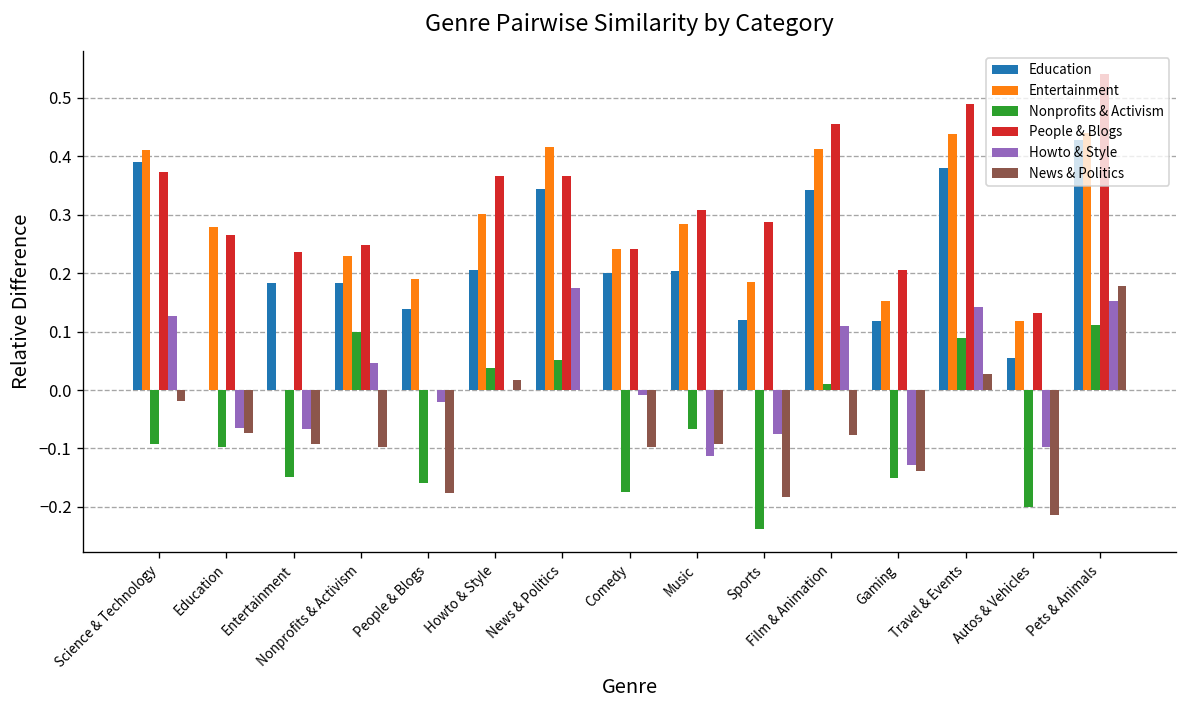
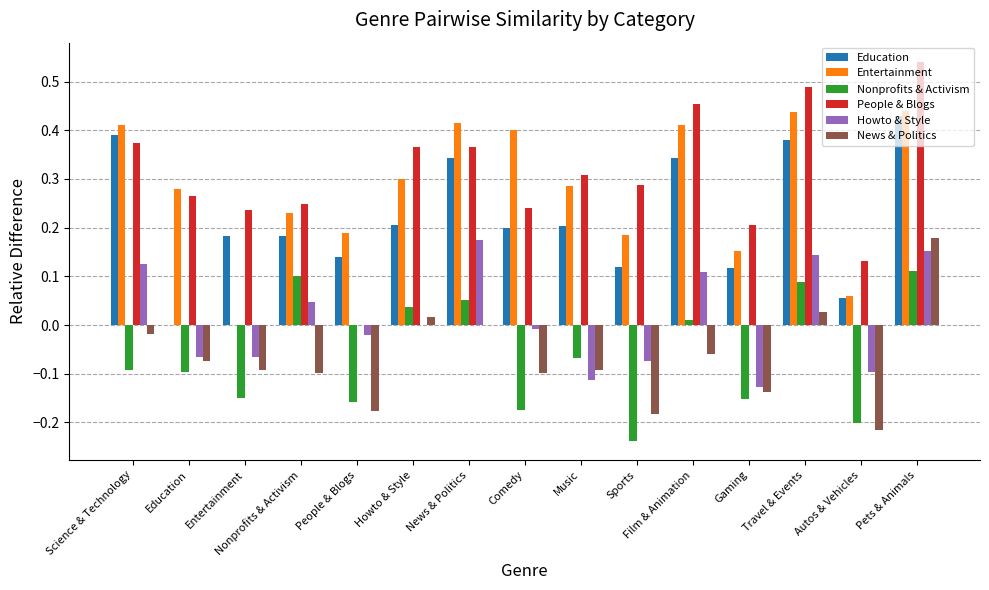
  {
    "Education": {
      "Science & Technology": 0.39,
      "Education": 0.00,
      "Entertainment": 0.18,
      "Nonprofits & Activism": 0.18,
      "People & Blogs": 0.14,
      "Howto & Style": 0.21,
      "News & Politics": 0.34,
      "Comedy": 0.20,
      "Music": 0.20,
      "Sports": 0.12,
      "Film & Animation": 0.34,
      "Gaming": 0.12,
      "Travel & Events": 0.38,
      "Autos & Vehicles": 0.05
    },
    "Entertainment": {
      "Science & Technology": 0.41,
      "Education": 0.28,
      "Entertainment": 0.00,
      "Nonprofits & Activism": 0.23,
      "People & Blogs": 0.19,
      "Howto & Style": 0.30,
      "News & Politics": 0.42,
-     "Comedy": 0.24,
+     "Comedy": 0.40,
      "Music": 0.29,
      "Sports": 0.19,
      "Film & Animation": 0.41,
      "Gaming": 0.15,
      "Travel & Events": 0.44,
-     "Autos & Vehicles": 0.12
+     "Autos & Vehicles": 0.06
    },
    "Nonprofits & Activism": {
      "Science & Technology": -0.09,
      "Education": -0.10,
      "Entertainment": -0.15,
      "Nonprofits & Activism": 0.10,
      "People & Blogs": -0.16,
      "Howto & Style": 0.04,
      "News & Politics": 0.05,
      "Comedy": -0.17,
      "Music": -0.07,
      "Sports": -0.24,
      "Film & Animation": 0.01,
      "Gaming": -0.15,
      "Travel & Events": 0.09,
      "Autos & Vehicles": -0.20,
      "Pets & Animals": 0.11
    },
    "People & Blogs": {
      "Science & Technology": 0.37,
      "Education": 0.26,
      "Entertainment": 0.24,
      "Nonprofits & Activism": 0.25,
      "People & Blogs": 0.00,
      "Howto & Style": 0.37,
      "News & Politics": 0.37,
      "Comedy": 0.24,
      "Music": 0.31,
      "Sports": 0.29,
      "Film & Animation": 0.45,
      "Gaming": 0.20,
      "Travel & Events": 0.49,
      "Autos & Vehicles": 0.13
    },
    "Howto & Style": {
      "Science & Technology": 0.13,
      "Education": -0.06,
      "Entertainment": -0.07,
      "Nonprofits & Activism": 0.05,
      "People & Blogs": -0.02,
      "Howto & Style": 0.00,
      "News & Politics": 0.17,
      "Comedy": -0.01,
      "Music": -0.11,
      "Sports": -0.07,
      "Film & Animation": 0.11,
      "Gaming": -0.13,
      "Travel & Events": 0.14,
      "Autos & Vehicles": -0.10,
      "Pets & Animals": 0.15
    },
    "News & Politics": {
      "Science & Technology": -0.02,
      "Education": -0.07,
      "Entertainment": -0.09,
      "Nonprofits & Activism": -0.10,
      "People & Blogs": -0.18,
      "Howto & Style": 0.02,
      "News & Politics": 0.00,
      "Comedy": -0.10,
      "Music": -0.09,
      "Sports": -0.18,
-     "Film & Animation": -0.08,
+     "Film & Animation": -0.06,
      "Gaming": -0.14,
      "Travel & Events": 0.03,
      "Autos & Vehicles": -0.21,
      "Pets & Animals": 0.18
    }
  }
